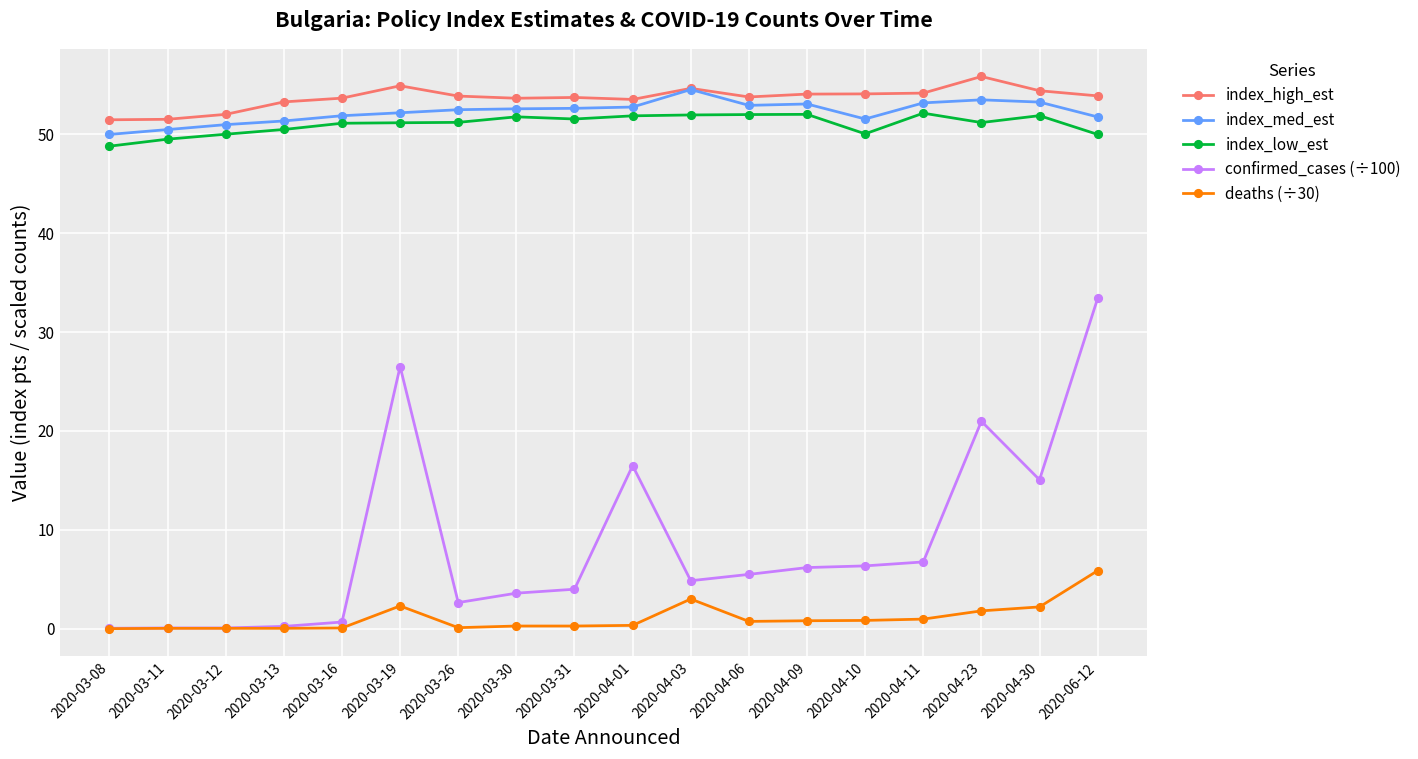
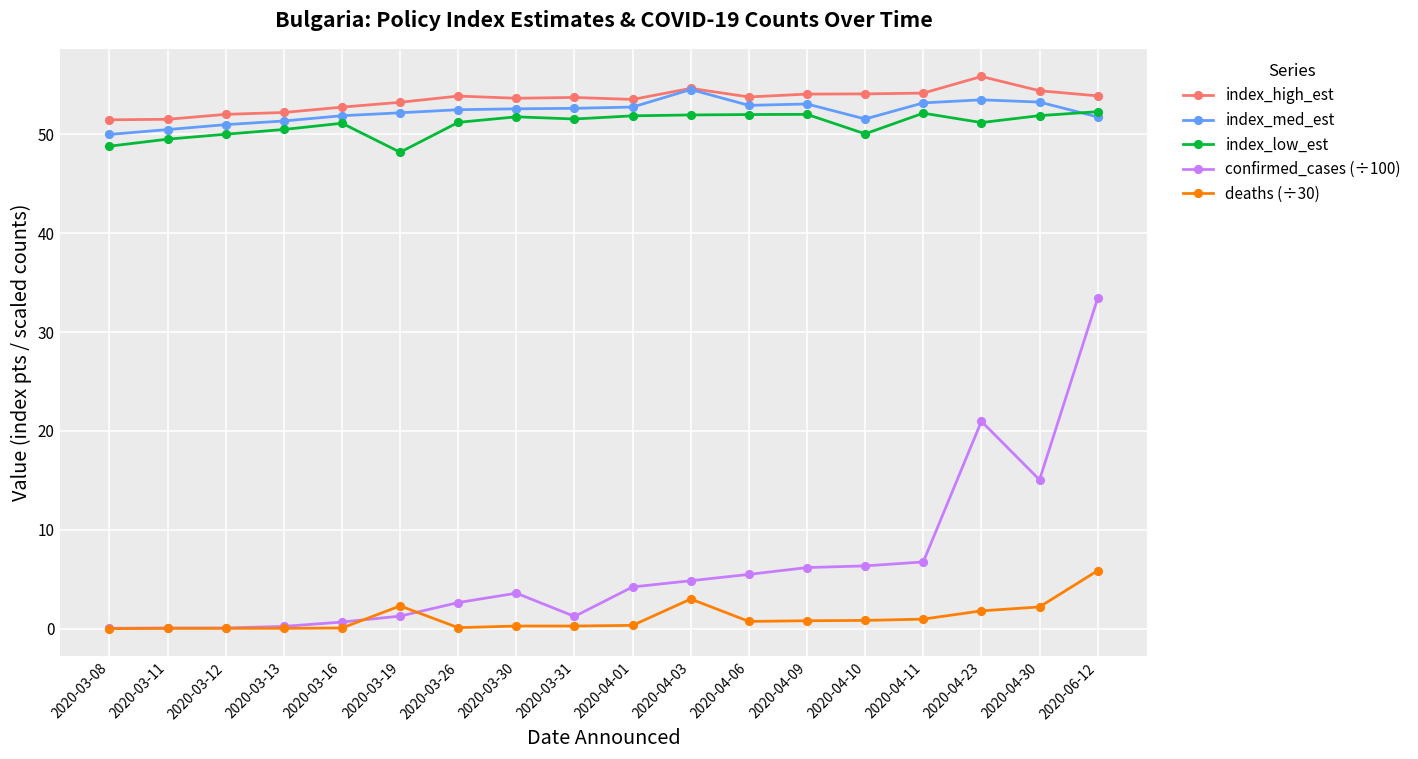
  {
    "index_high_est": {
      "2020-03-08": 51,
      "2020-03-11": 52,
      "2020-03-12": 52,
-     "2020-03-13": 53,
-     "2020-03-16": 54,
-     "2020-03-19": 55,
+     "2020-03-13": 52,
+     "2020-03-16": 53,
+     "2020-03-19": 53,
      "2020-03-26": 54,
      "2020-03-30": 54,
      "2020-03-31": 54,
      "2020-04-01": 54,
      "2020-04-06": 54,
      "2020-04-09": 54,
      "2020-04-10": 54,
      "2020-04-11": 54,
      "2020-04-23": 56,
      "2020-04-30": 54,
      "2020-06-12": 54
    },
    "index_med_est": {
      "2020-03-08": 50,
      "2020-03-11": 50,
      "2020-03-12": 51,
      "2020-03-13": 51,
      "2020-03-16": 52,
      "2020-03-19": 52,
      "2020-03-26": 53,
      "2020-03-30": 53,
      "2020-03-31": 53,
      "2020-04-01": 53,
      "2020-04-06": 53,
      "2020-04-09": 53,
      "2020-04-10": 52,
      "2020-04-11": 53,
      "2020-04-23": 54,
      "2020-04-30": 53,
      "2020-06-12": 52
    },
    "index_low_est": {
      "2020-03-08": 49,
      "2020-03-11": 50,
      "2020-03-12": 50,
      "2020-03-13": 51,
      "2020-03-16": 51,
-     "2020-03-19": 51,
+     "2020-03-19": 48,
      "2020-03-26": 51,
      "2020-03-30": 52,
      "2020-03-31": 52,
      "2020-04-01": 52,
      "2020-04-03": 52,
      "2020-04-06": 52,
      "2020-04-09": 52,
      "2020-04-10": 50,
      "2020-04-11": 52,
      "2020-04-23": 51,
      "2020-04-30": 52,
-     "2020-06-12": 50
+     "2020-06-12": 52
    },
    "confirmed_cases (÷100)": {
      "2020-03-16": 1,
-     "2020-03-19": 27,
+     "2020-03-19": 1,
      "2020-03-26": 3,
      "2020-03-30": 4,
-     "2020-03-31": 4,
-     "2020-04-01": 16,
+     "2020-03-31": 1,
+     "2020-04-01": 4,
      "2020-04-03": 5,
      "2020-04-06": 5,
      "2020-04-09": 6,
      "2020-04-10": 6,
      "2020-04-11": 7,
      "2020-04-23": 21,
      "2020-04-30": 15,
      "2020-06-12": 33
    },
    "deaths (÷30)": {
      "2020-03-16": 0,
      "2020-03-19": 2,
      "2020-03-26": 0,
      "2020-03-30": 0,
      "2020-03-31": 0,
      "2020-04-01": 0,
      "2020-04-03": 3,
      "2020-04-06": 1,
      "2020-04-09": 1,
      "2020-04-10": 1,
      "2020-04-11": 1,
      "2020-04-23": 2,
      "2020-04-30": 2,
      "2020-06-12": 6
    }
  }
